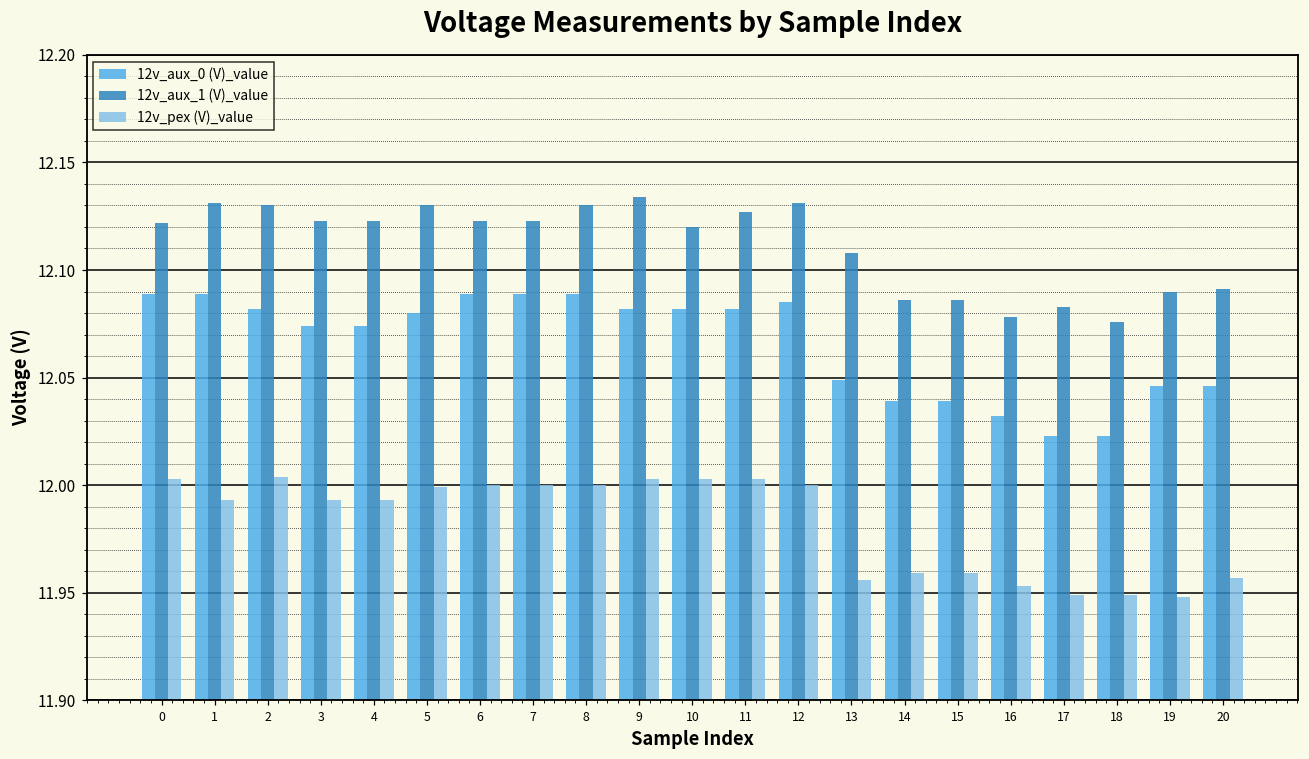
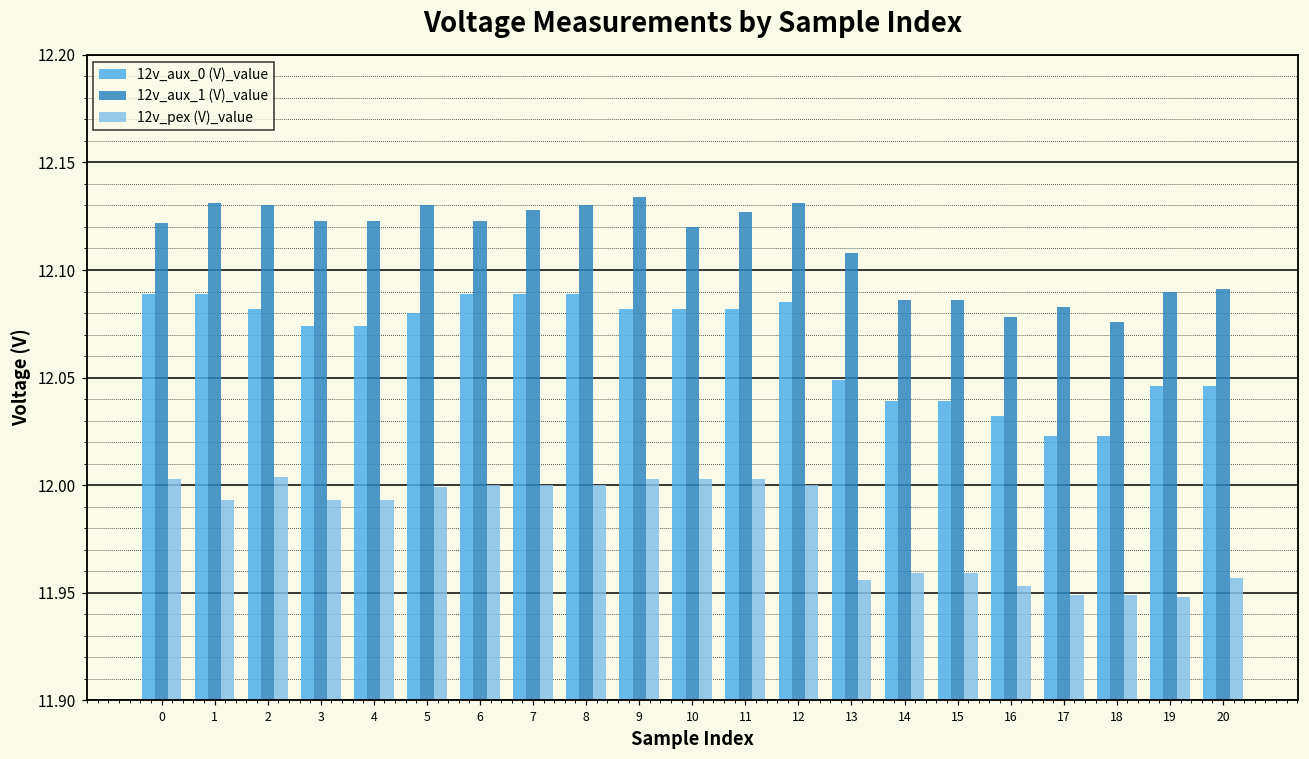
  {
    "12v_aux_1 (V)_value": {
      "0": 12.122,
      "1": 12.131,
      "2": 12.130,
      "3": 12.123,
      "4": 12.123,
      "5": 12.130,
      "6": 12.123,
-     "7": 12.123,
+     "7": 12.128,
      "8": 12.130,
      "9": 12.134,
      "10": 12.120,
      "11": 12.127,
      "12": 12.131,
      "13": 12.108,
      "14": 12.086,
      "15": 12.086,
      "16": 12.078,
      "17": 12.083,
      "18": 12.076,
      "19": 12.090,
      "20": 12.091
    }
  }
